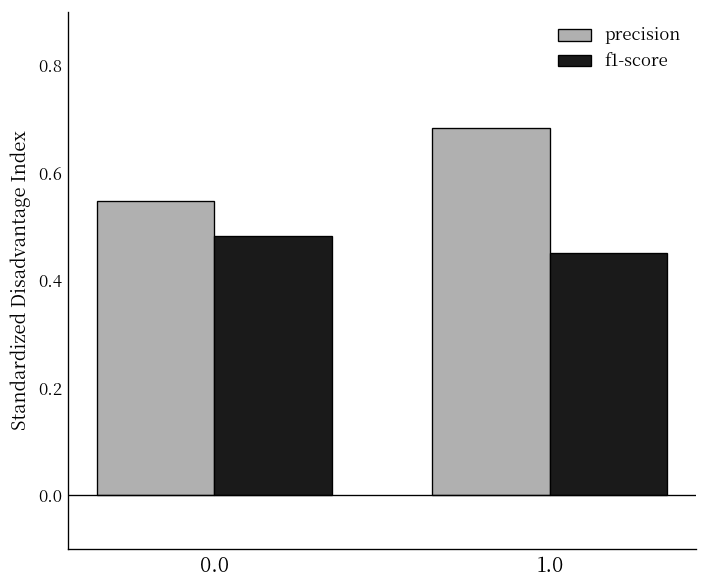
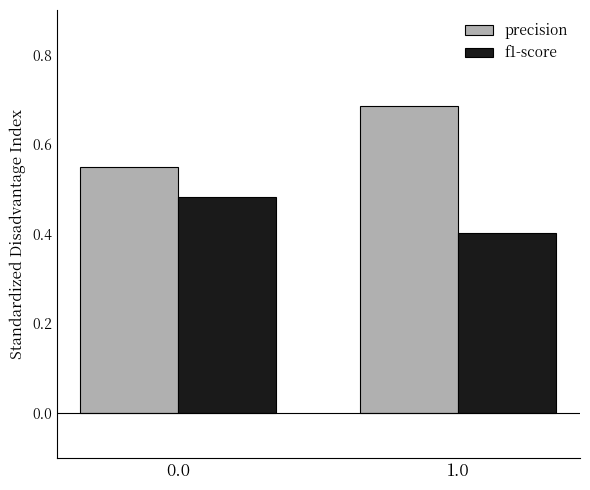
  {
    "precision": {
      "0.0": 0.55,
      "1.0": 0.68
    },
    "f1-score": {
      "0.0": 0.48,
-     "1.0": 0.45
+     "1.0": 0.40
    }
  }
